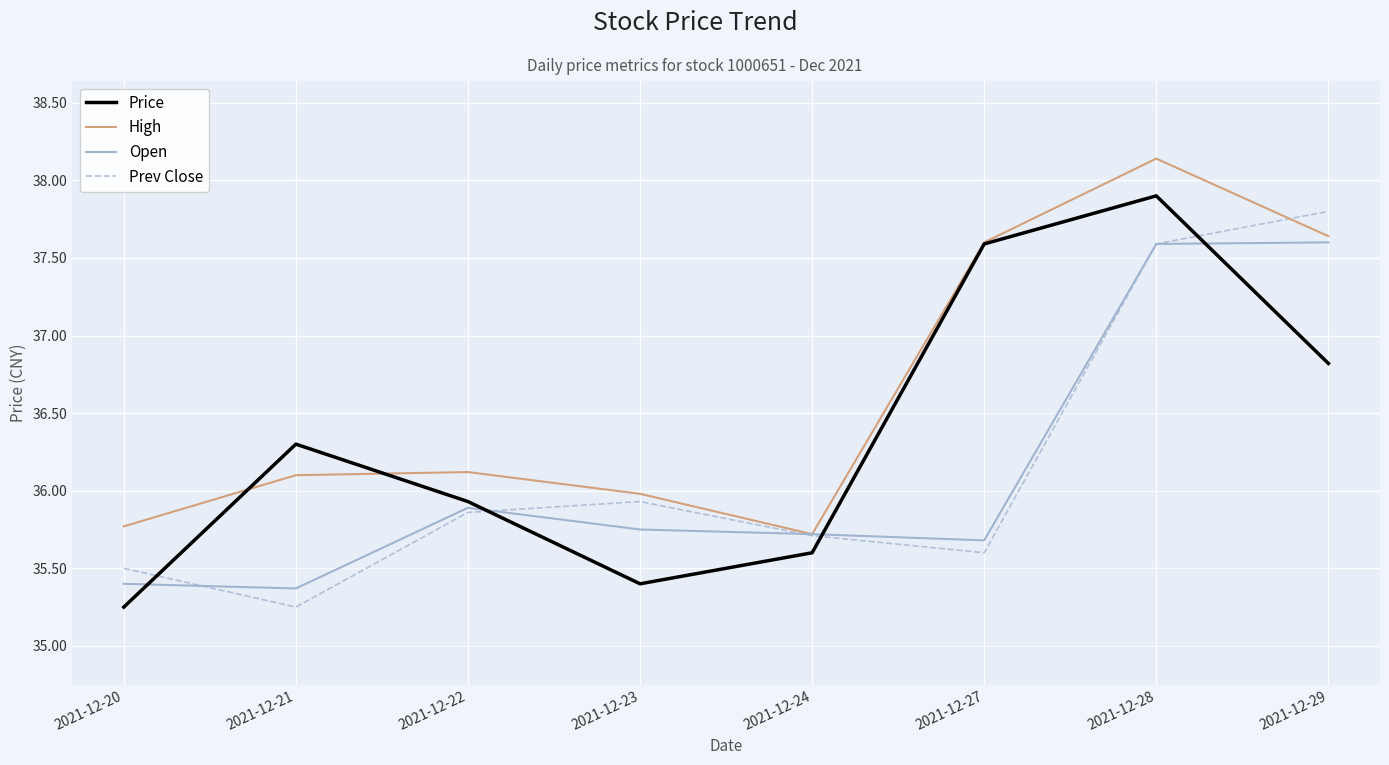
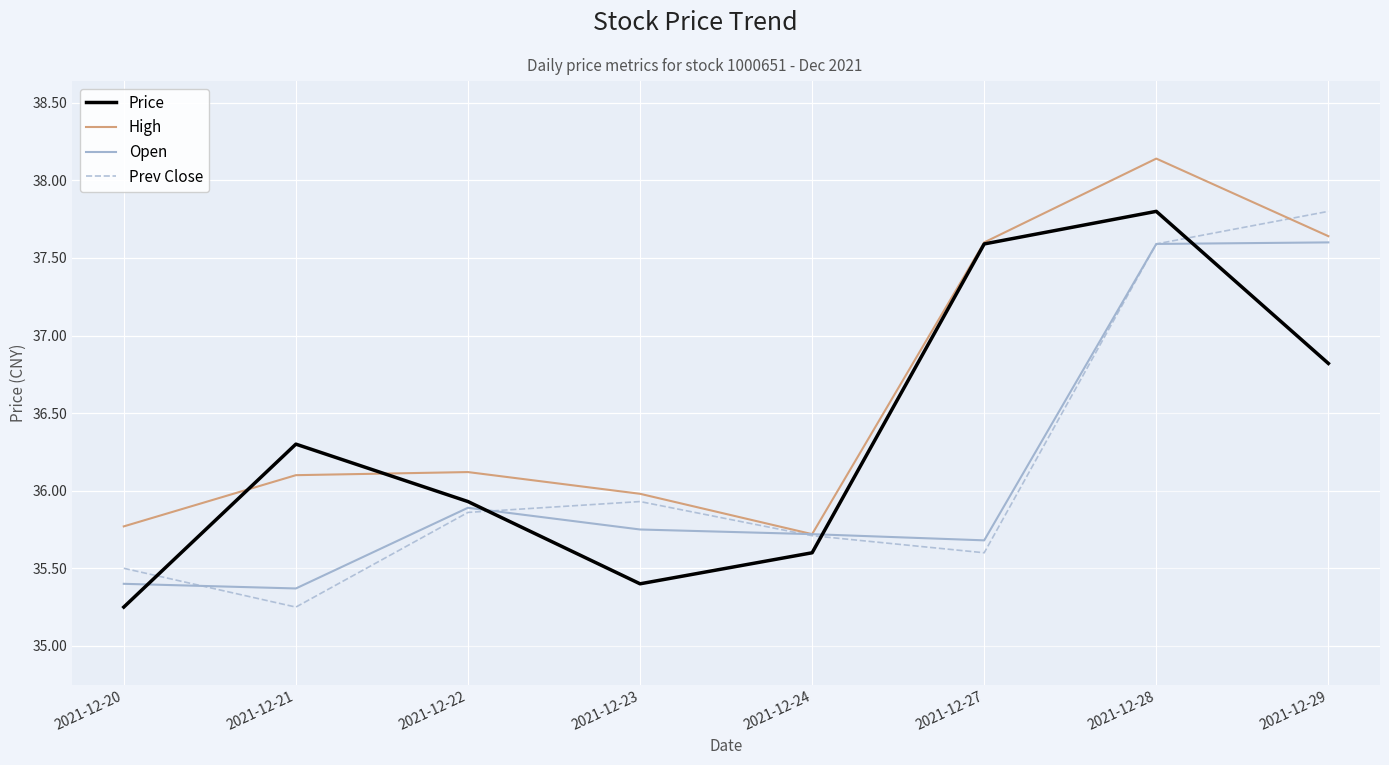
  {
    "Price": {
      "2021-12-20": 35.25,
      "2021-12-21": 36.3,
      "2021-12-22": 35.93,
      "2021-12-23": 35.4,
      "2021-12-24": 35.6,
-     "2021-12-28": 37.9,
+     "2021-12-28": 37.8,
      "2021-12-29": 36.82
    },
    "High": {
      "2021-12-20": 35.77,
      "2021-12-21": 36.1,
      "2021-12-22": 36.12,
      "2021-12-23": 35.98,
      "2021-12-28": 38.14,
      "2021-12-29": 37.64
    }
  }
